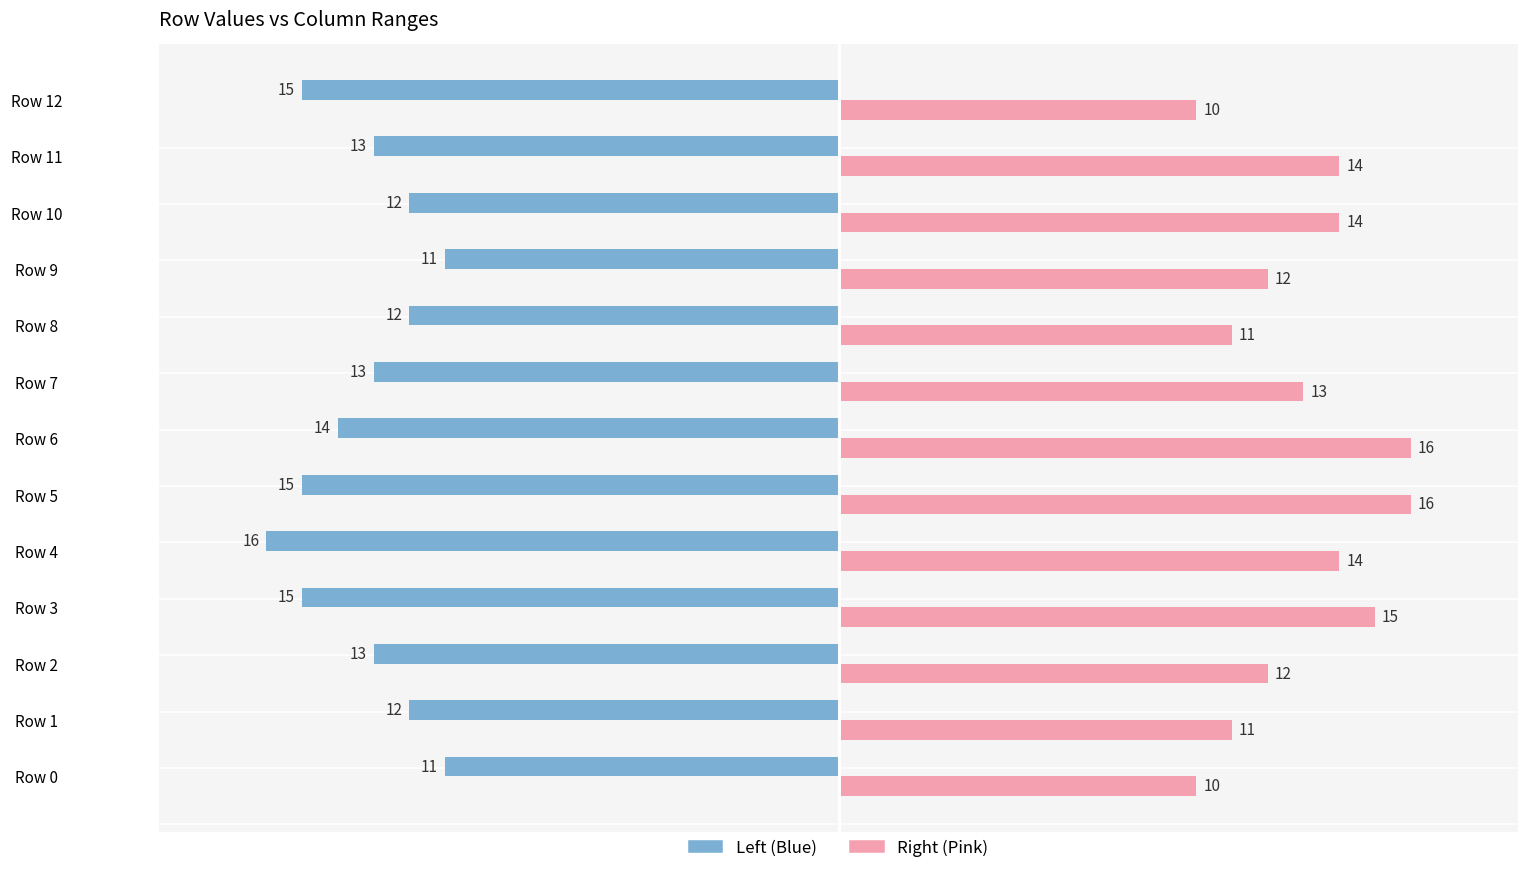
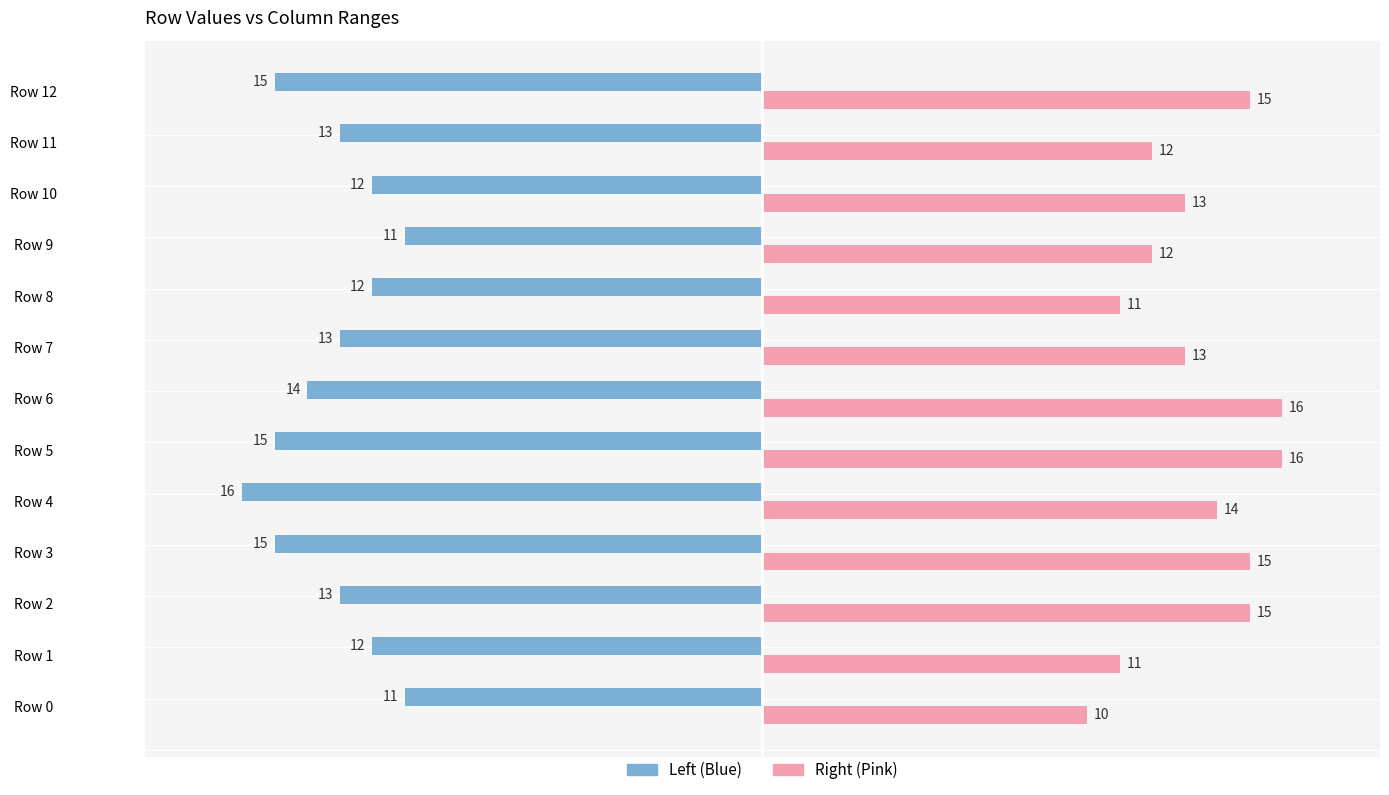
  {
    "Right (Pink)": {
-     "Row 12": 10,
-     "Row 11": 14,
-     "Row 10": 14,
+     "Row 12": 15,
+     "Row 11": 12,
+     "Row 10": 13,
      "Row 9": 12,
      "Row 8": 11,
      "Row 7": 13,
      "Row 6": 16,
      "Row 5": 16,
      "Row 4": 14,
      "Row 3": 15,
-     "Row 2": 12,
+     "Row 2": 15,
      "Row 1": 11,
      "Row 0": 10
    }
  }
